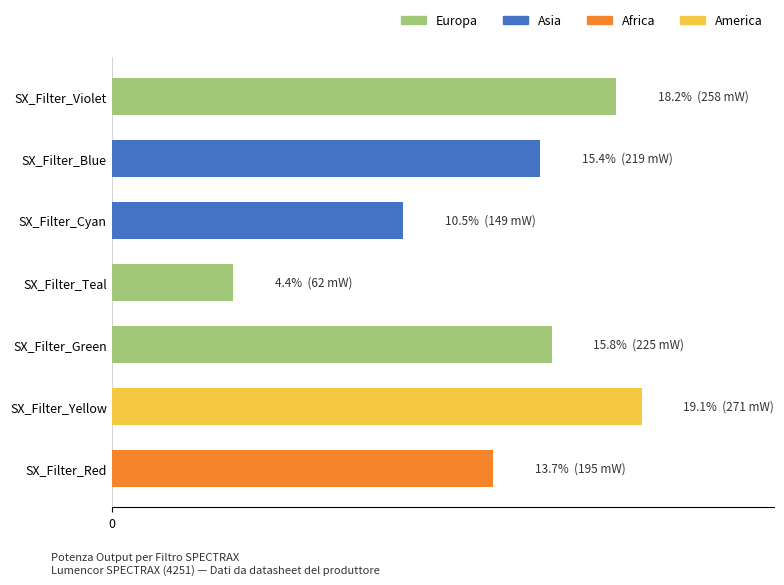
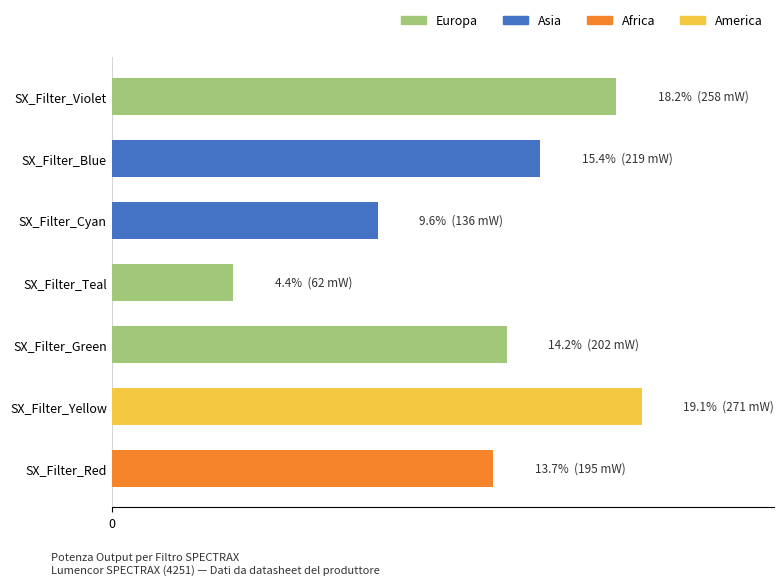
  {
-   "SX_Filter_Cyan": "10.5% (149 mW)",
-   "SX_Filter_Green": "15.8% (225 mW)"
+   "SX_Filter_Cyan": "9.6% (136 mW)",
+   "SX_Filter_Green": "14.2% (202 mW)"
  }
